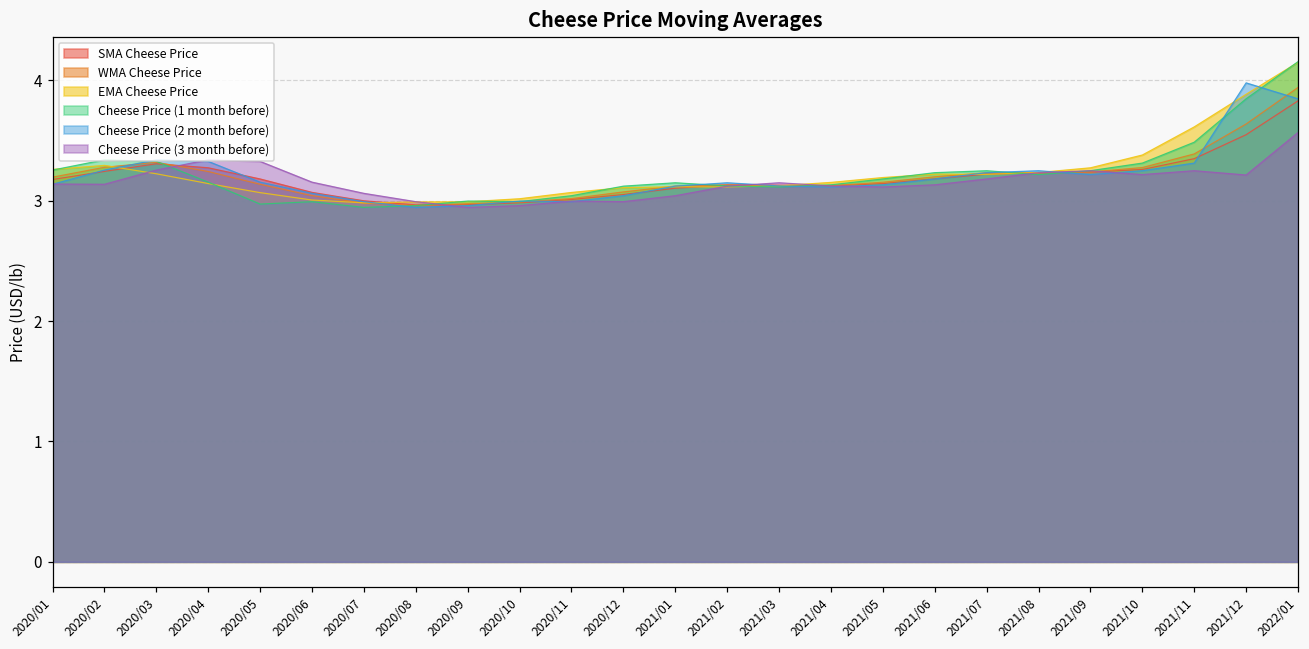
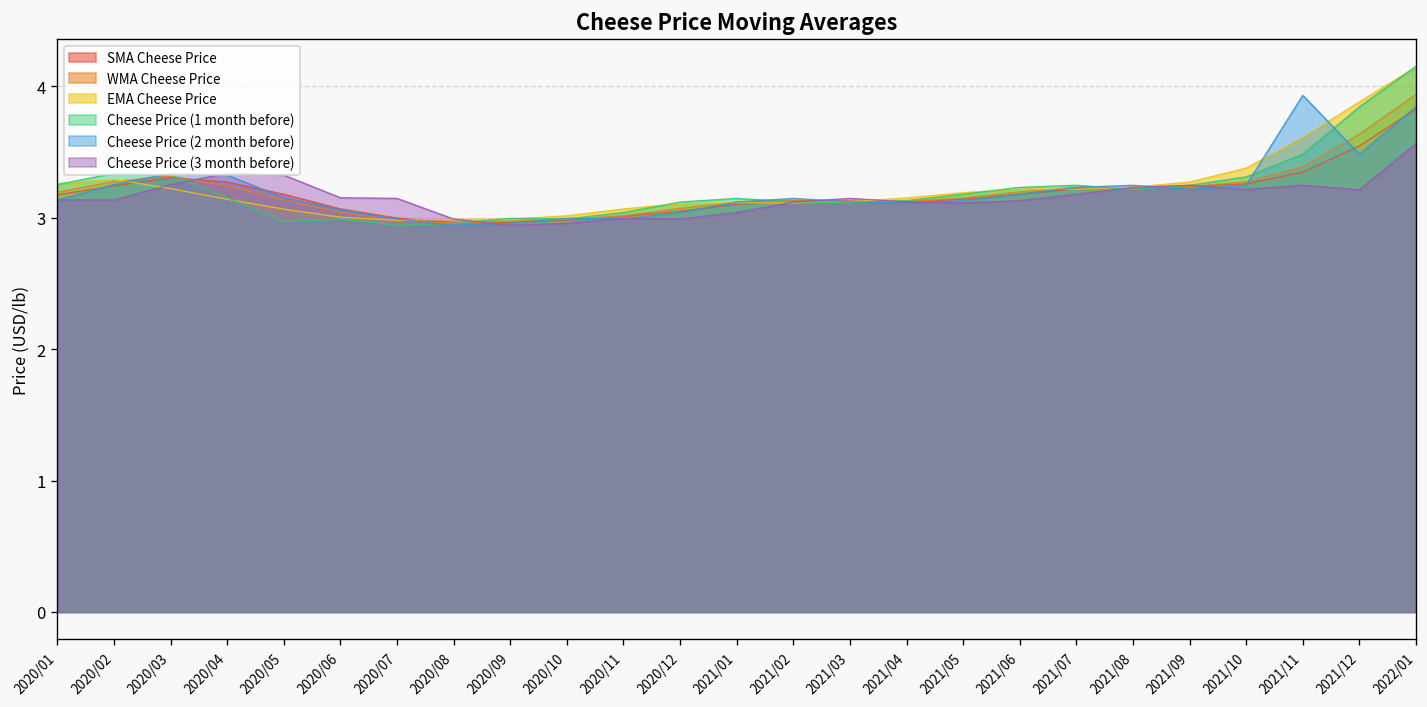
  {
    "Cheese Price (1 month before)": {
      "2020/02": 3.34,
      "2020/05": 2.97,
      "2020/07": 2.94,
      "2020/11": 3.04,
      "2021/01": 3.15,
      "2021/10": 3.31,
      "2021/11": 3.48,
      "2021/12": 3.85
    },
    "Cheese Price (2 month before)": {
-     "2021/11": 3.31,
-     "2021/12": 3.98
+     "2021/11": 3.93,
+     "2021/12": 3.48
    },
    "Cheese Price (3 month before)": {
      "2020/02": 3.14,
      "2020/03": 3.25,
      "2020/05": 3.33,
      "2020/06": 3.15,
-     "2020/07": 3.06,
+     "2020/07": 3.15,
      "2020/10": 2.96,
      "2020/12": 2.99,
      "2021/01": 3.04,
      "2021/06": 3.13,
      "2021/07": 3.18,
      "2021/10": 3.22,
      "2021/11": 3.25,
      "2021/12": 3.21,
      "2022/01": 3.57
    }
  }
